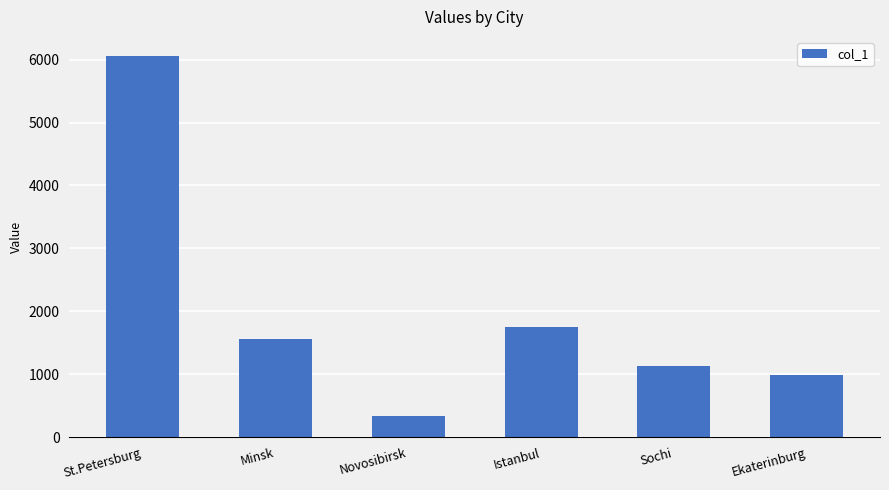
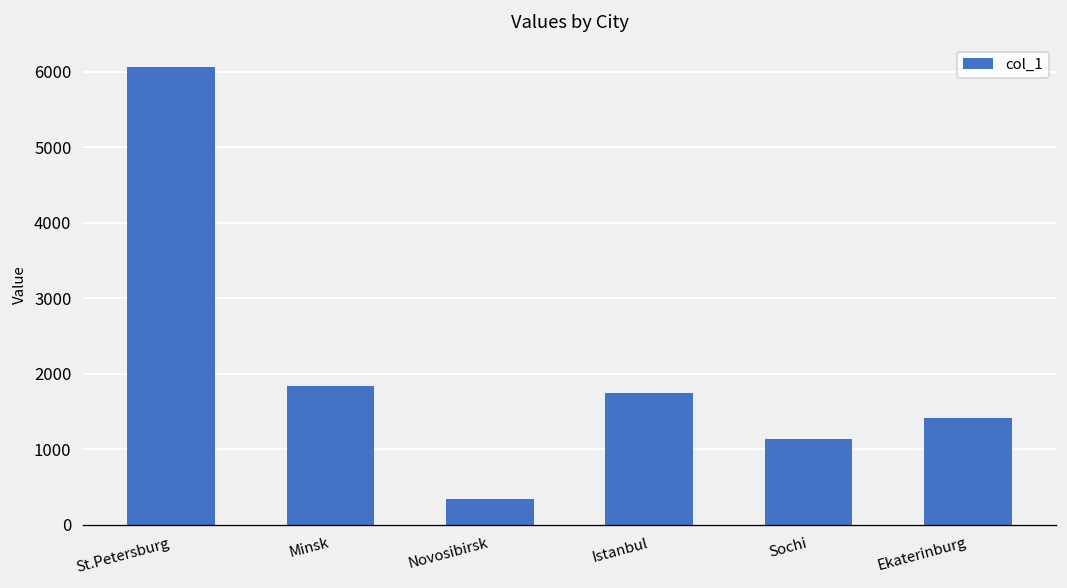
  {
    "St.Petersburg": 6100,
-   "Minsk": 1600,
+   "Minsk": 1800,
    "Novosibirsk": 300,
    "Istanbul": 1700,
    "Sochi": 1100,
-   "Ekaterinburg": 1000
+   "Ekaterinburg": 1400
  }
